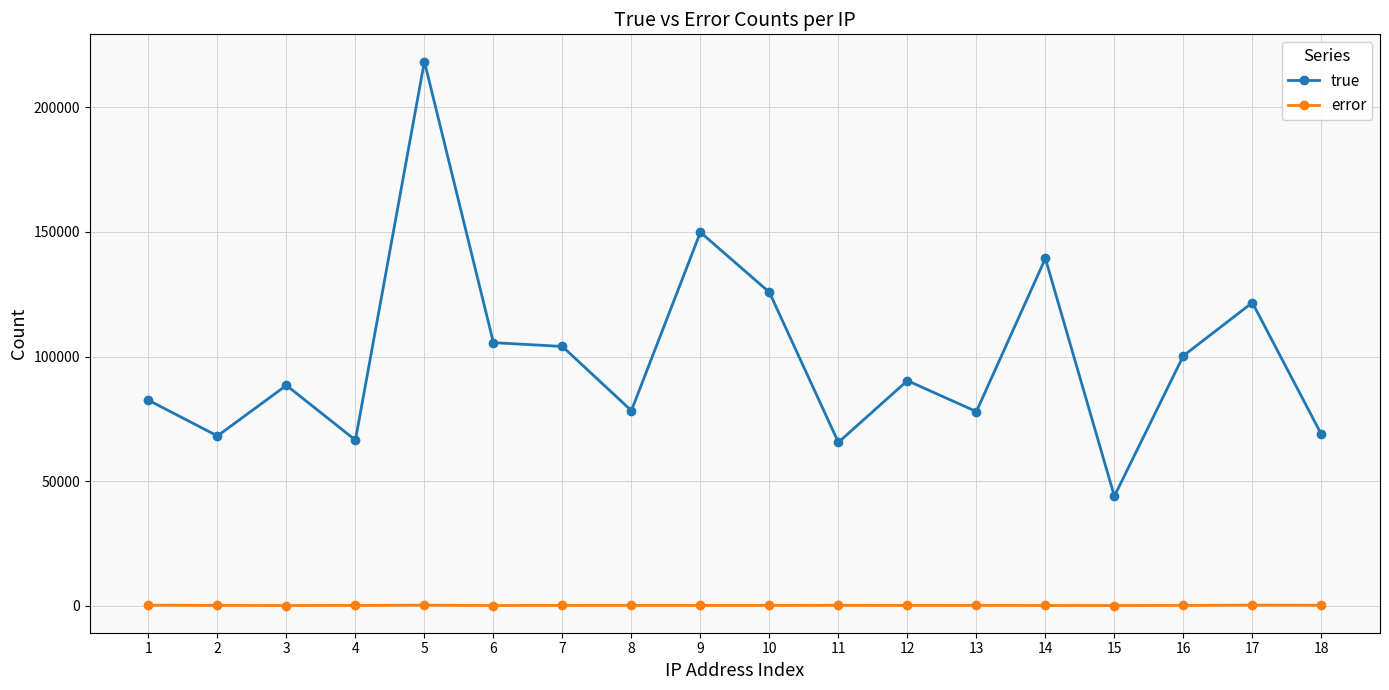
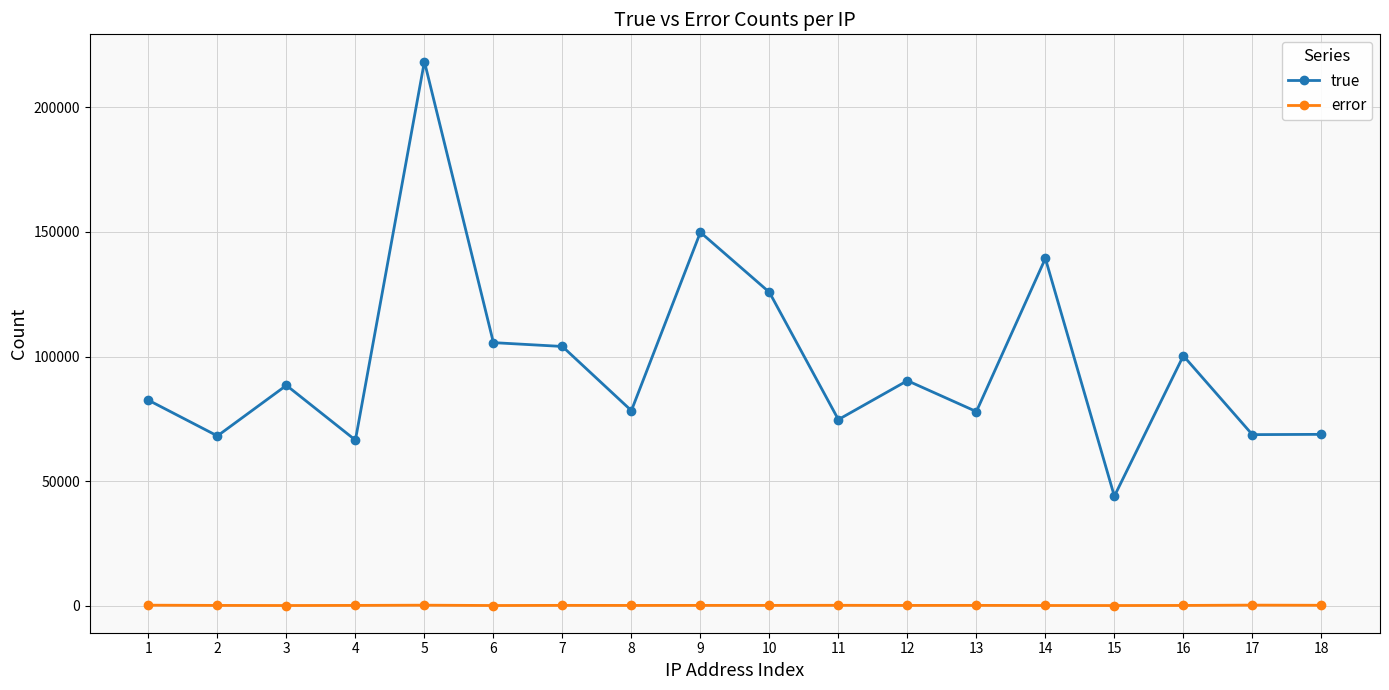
  {
    "true": {
      "1": 82000,
      "2": 68000,
      "3": 88000,
      "4": 66000,
      "5": 218000,
      "6": 106000,
      "7": 104000,
      "8": 78000,
      "9": 150000,
      "10": 126000,
-     "11": 66000,
+     "11": 75000,
      "12": 90000,
      "13": 78000,
      "14": 139000,
      "15": 44000,
      "16": 100000,
-     "17": 122000,
+     "17": 69000,
      "18": 69000
    },
    "error": {
      "1": 0,
      "2": 0,
      "3": 0,
      "4": 0,
      "5": 0,
      "6": 0,
      "7": 0,
      "8": 0,
      "9": 0,
      "10": 0,
      "11": 0,
      "12": 0,
      "13": 0,
      "14": 0,
      "15": 0,
      "16": 0,
      "17": 0,
      "18": 0
    }
  }
